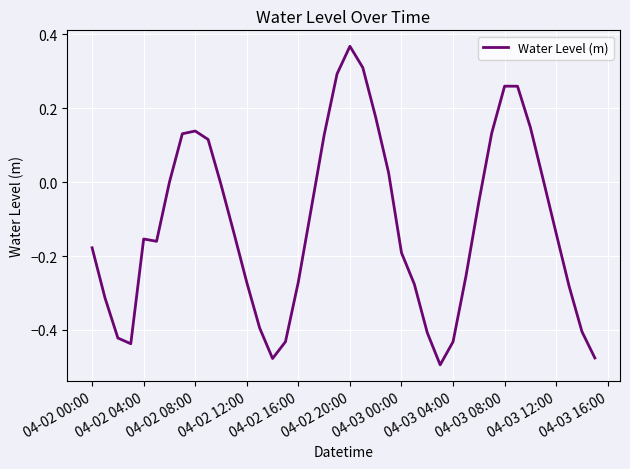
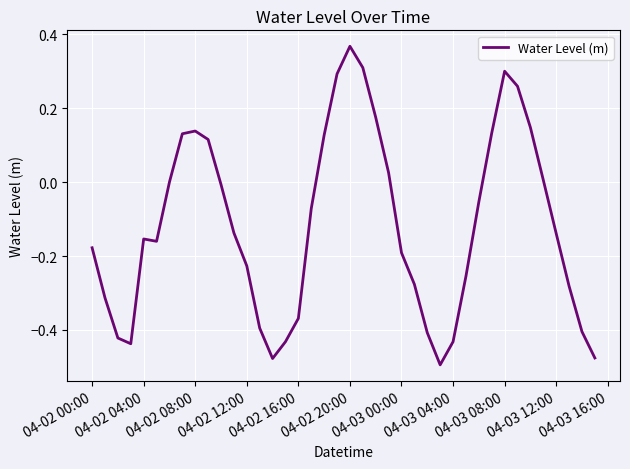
  {
    "04-02 00:00": -0.18,
    "04-02 04:00": -0.15,
    "04-02 08:00": 0.14,
-   "04-02 12:00": -0.27,
-   "04-02 16:00": -0.27,
+   "04-02 12:00": -0.23,
+   "04-02 16:00": -0.37,
    "04-02 20:00": 0.37,
    "04-03 00:00": -0.19,
    "04-03 04:00": -0.43,
-   "04-03 08:00": 0.26,
+   "04-03 08:00": 0.30,
    "04-03 12:00": -0.14
  }
